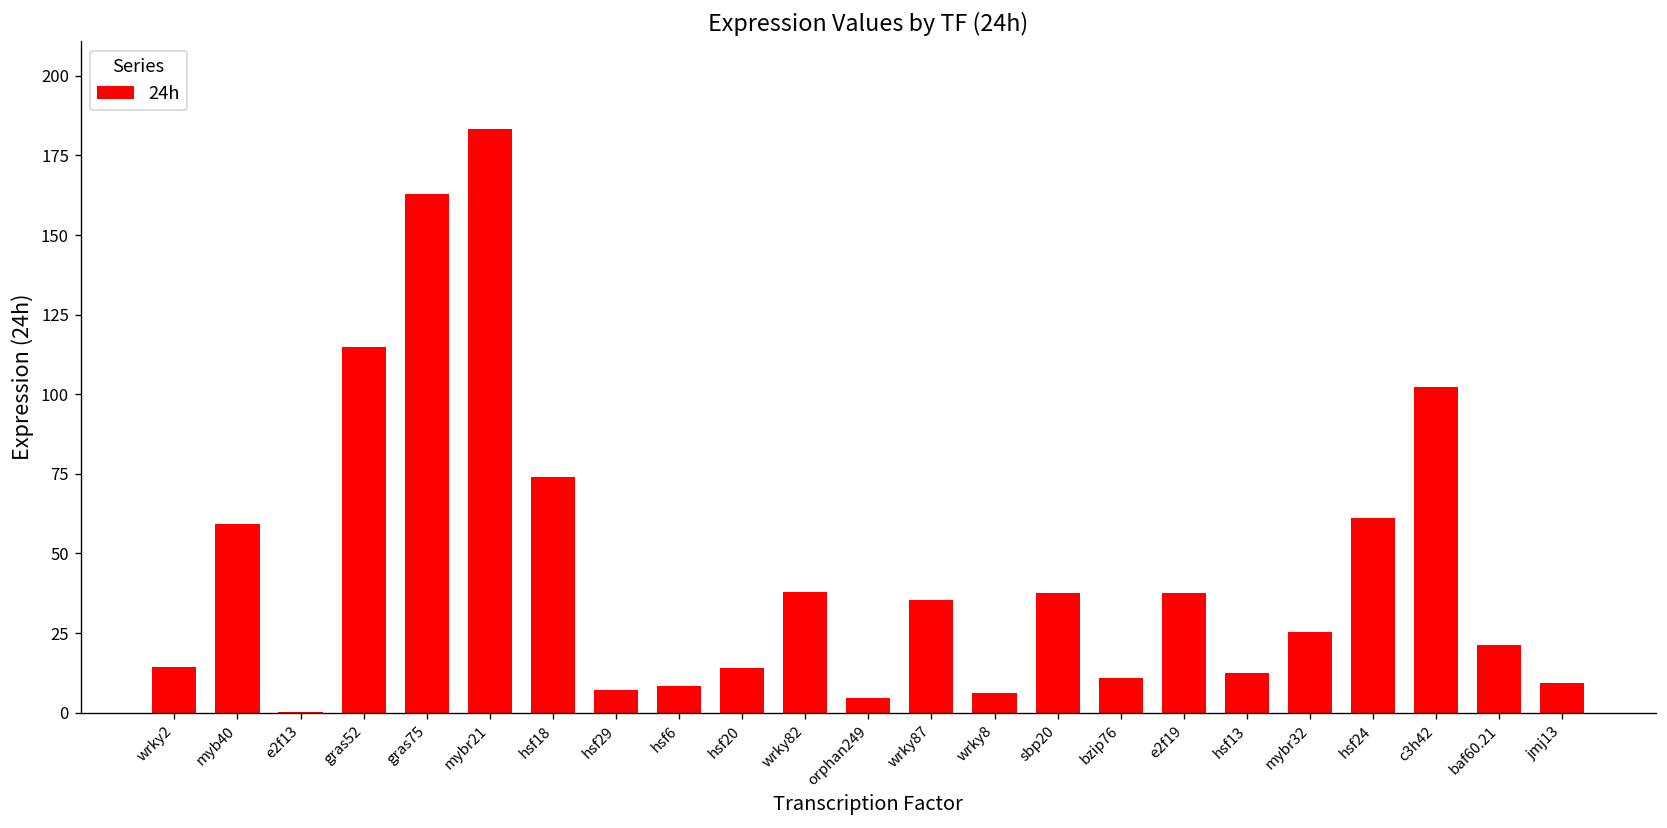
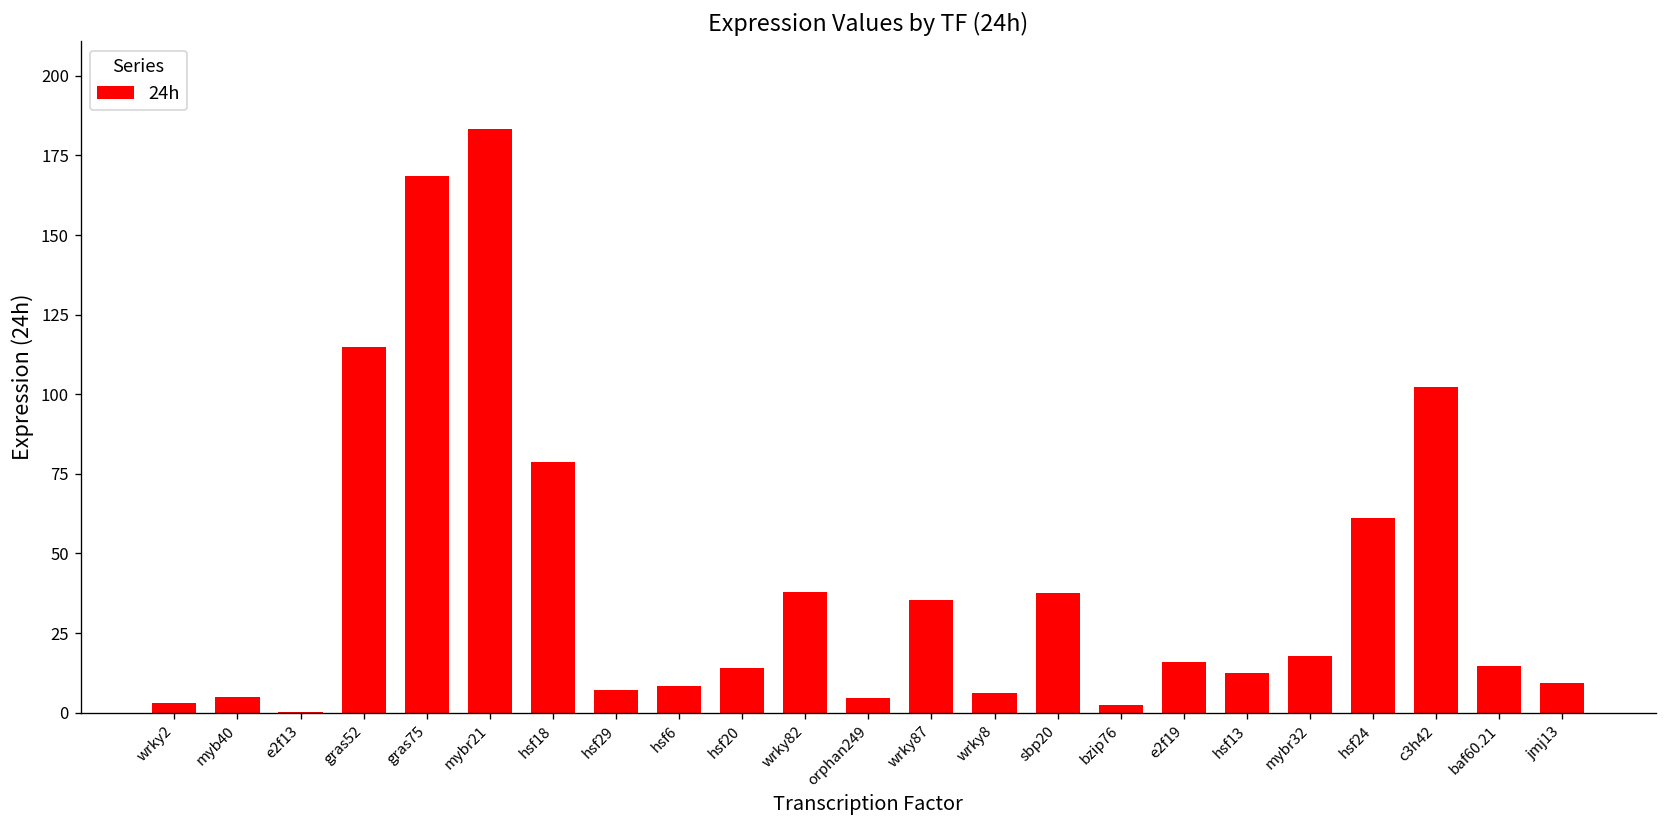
  {
-   "wrky2": 14,
-   "myb40": 59,
+   "wrky2": 3,
+   "myb40": 5,
    "gras52": 115,
-   "gras75": 163,
+   "gras75": 169,
    "mybr21": 183,
-   "hsf18": 74,
+   "hsf18": 79,
    "hsf29": 7,
    "hsf6": 8,
    "hsf20": 14,
    "wrky82": 38,
    "orphan249": 5,
    "wrky87": 35,
    "wrky8": 6,
    "sbp20": 38,
-   "bzip76": 11,
-   "e2f19": 38,
+   "bzip76": 2,
+   "e2f19": 16,
    "hsf13": 12,
-   "mybr32": 25,
+   "mybr32": 18,
    "hsf24": 61,
    "c3h42": 102,
-   "baf60.21": 21,
+   "baf60.21": 15,
    "jmj13": 9
  }
